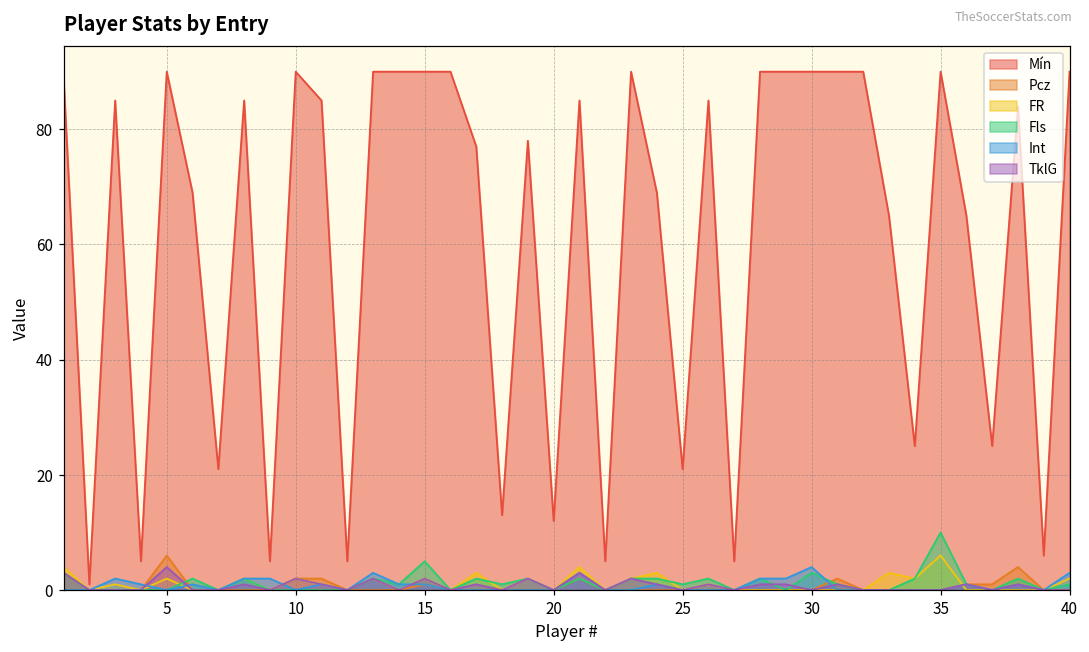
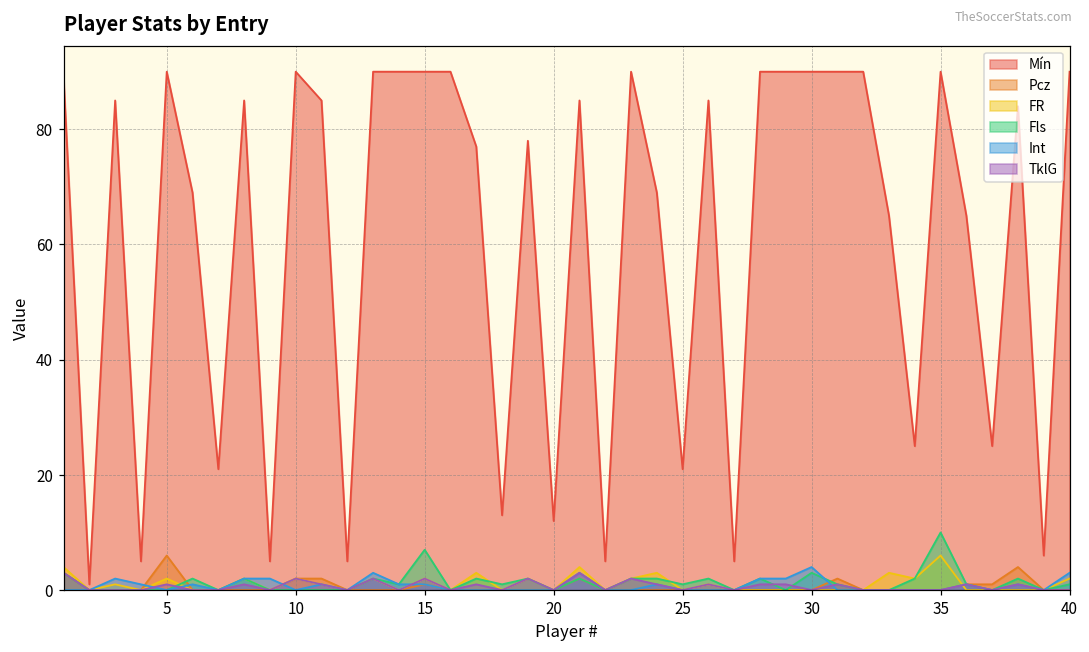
  {
    "Fls": {
-     "15": 5,
+     "15": 7,
      "25": 1,
      "30": 3,
      "35": 10,
      "40": 1
    },
    "Int": {
      "30": 4,
      "40": 3
    },
    "TklG": {
-     "5": 4
+     "5": 1
    }
  }
